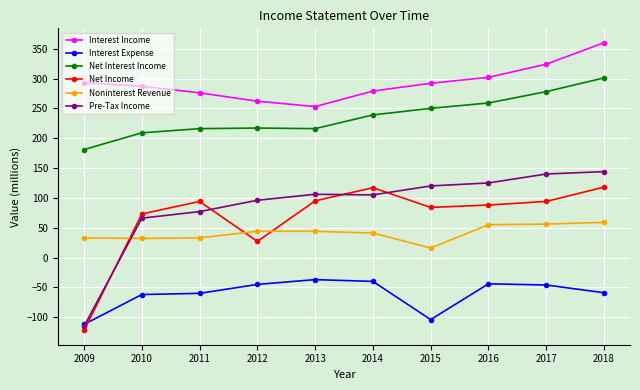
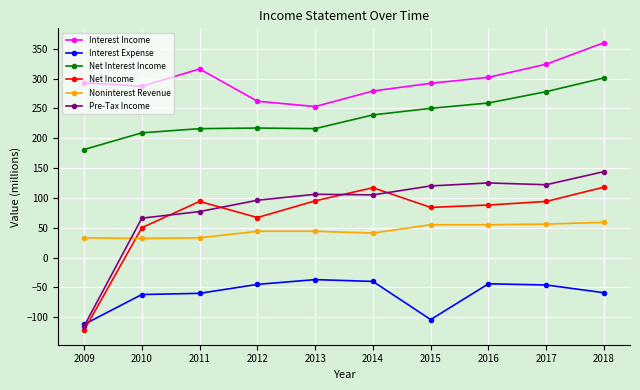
  {
    "Interest Income": {
-     "2011": 280,
+     "2011": 320,
      "2012": 260,
      "2013": 250,
      "2014": 280,
      "2015": 290,
      "2016": 300,
      "2017": 320,
      "2018": 360
    },
    "Interest Expense": {
      "2010": -60,
      "2011": -60,
      "2012": -50,
      "2013": -40,
      "2014": -40,
      "2015": -100,
      "2016": -40,
      "2017": -50,
      "2018": -60
    },
    "Net Interest Income": {
      "2009": 180,
      "2010": 210,
      "2011": 220,
      "2012": 220,
      "2013": 220,
      "2014": 240,
      "2015": 250,
      "2016": 260,
      "2017": 280,
      "2018": 300
    },
    "Net Income": {
      "2009": -120,
-     "2010": 70,
+     "2010": 50,
      "2011": 90,
-     "2012": 30,
+     "2012": 70,
      "2013": 100,
      "2014": 120,
      "2015": 80,
      "2016": 90,
      "2017": 90,
      "2018": 120
    },
    "Noninterest Revenue": {
      "2009": 30,
      "2010": 30,
      "2011": 30,
      "2012": 40,
      "2013": 40,
      "2014": 40,
-     "2015": 20,
+     "2015": 60,
      "2016": 60,
      "2017": 60,
      "2018": 60
    },
    "Pre-Tax Income": {
      "2010": 70,
      "2011": 80,
      "2012": 100,
      "2013": 110,
      "2014": 110,
      "2015": 120,
      "2016": 130,
-     "2017": 140,
+     "2017": 120,
      "2018": 140
    }
  }
